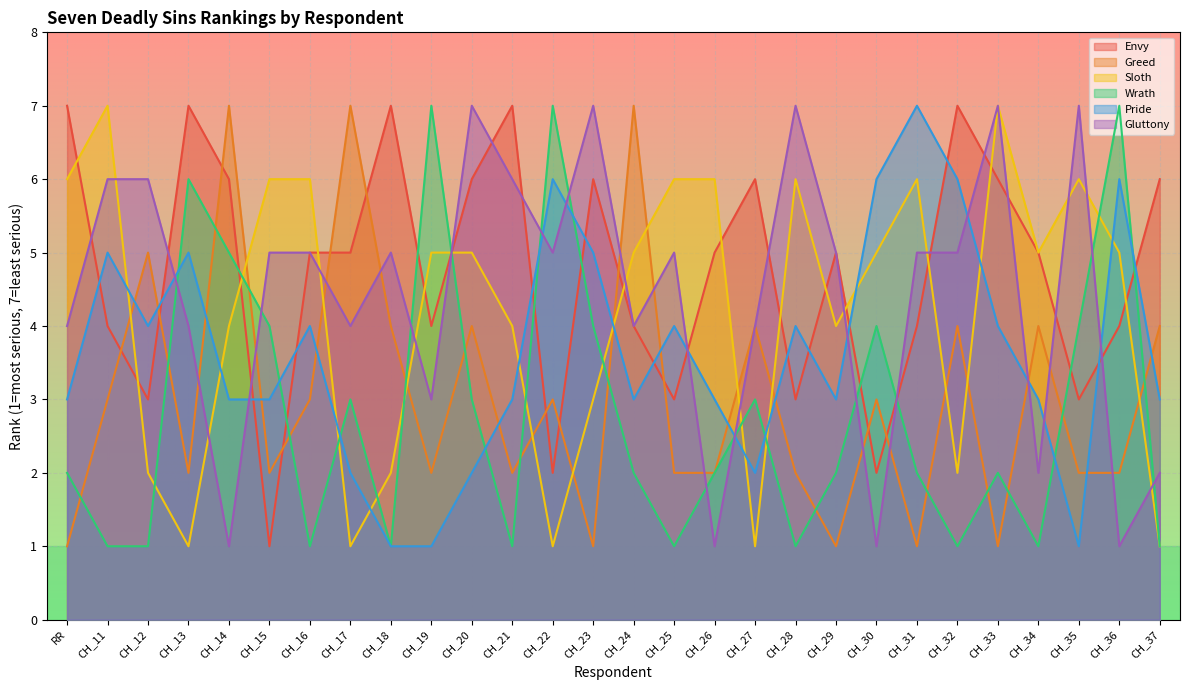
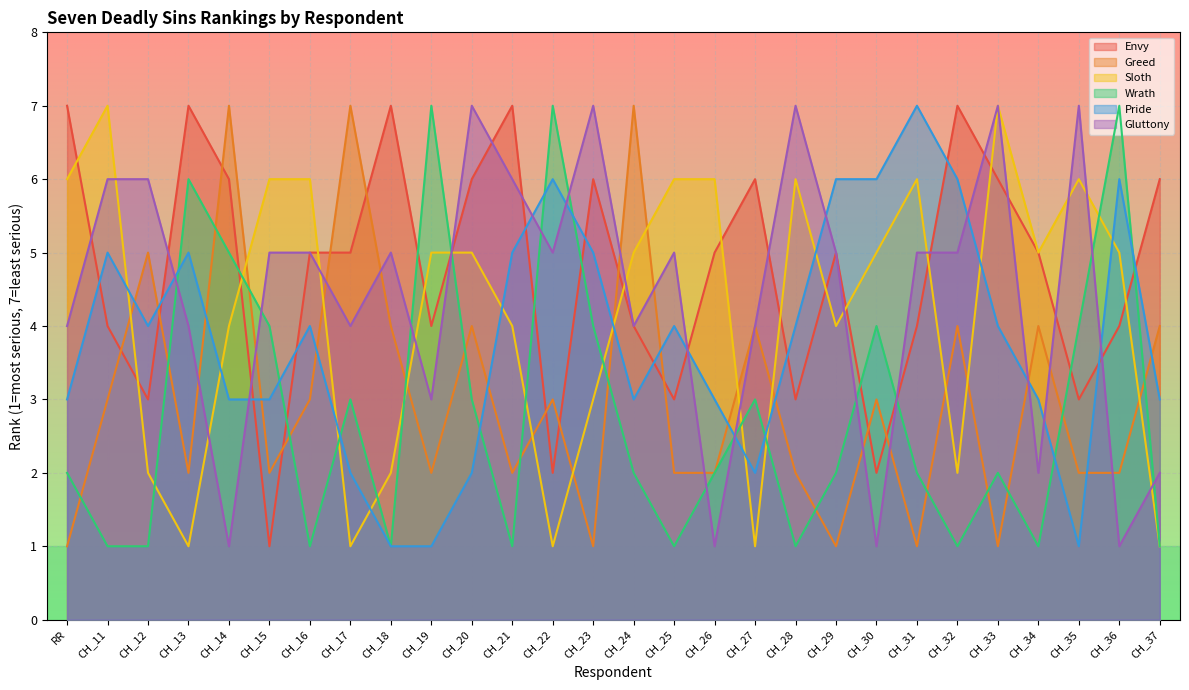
  {
    "Wrath": {
      "RR": 2,
      "CH_11": 1,
      "CH_12": 1,
      "CH_13": 6,
      "CH_14": 5,
      "CH_15": 4,
      "CH_16": 1,
      "CH_17": 3,
      "CH_19": 7,
      "CH_20": 3,
      "CH_21": 1,
      "CH_22": 7,
      "CH_23": 4,
      "CH_24": 2,
      "CH_25": 1,
      "CH_27": 3,
      "CH_28": 1,
      "CH_29": 2,
      "CH_30": 4,
      "CH_31": 2,
      "CH_32": 1,
      "CH_33": 2,
      "CH_34": 1,
      "CH_35": 4
    },
    "Pride": {
      "RR": 3,
      "CH_11": 5,
      "CH_12": 4,
      "CH_13": 5,
      "CH_14": 3,
      "CH_15": 3,
      "CH_16": 4,
      "CH_17": 2,
      "CH_19": 1,
      "CH_20": 2,
-     "CH_21": 3,
+     "CH_21": 5,
      "CH_22": 6,
      "CH_23": 5,
      "CH_24": 3,
      "CH_25": 4,
      "CH_26": 3,
      "CH_27": 2,
      "CH_28": 4,
-     "CH_29": 3,
+     "CH_29": 6,
      "CH_30": 6,
      "CH_31": 7,
      "CH_32": 6,
      "CH_33": 4,
      "CH_34": 3,
      "CH_35": 1,
      "CH_36": 6,
      "CH_37": 3
    },
    "Gluttony": {
      "RR": 4,
      "CH_11": 6,
      "CH_12": 6,
      "CH_13": 4,
      "CH_14": 1,
      "CH_15": 5,
      "CH_17": 4,
      "CH_18": 5,
      "CH_19": 3,
      "CH_20": 7,
      "CH_21": 6,
      "CH_22": 5,
      "CH_23": 7,
      "CH_25": 5,
      "CH_26": 1,
      "CH_28": 7,
      "CH_30": 1,
      "CH_31": 5,
      "CH_32": 5,
      "CH_34": 2,
      "CH_35": 7,
      "CH_36": 1,
      "CH_37": 2
    }
  }
